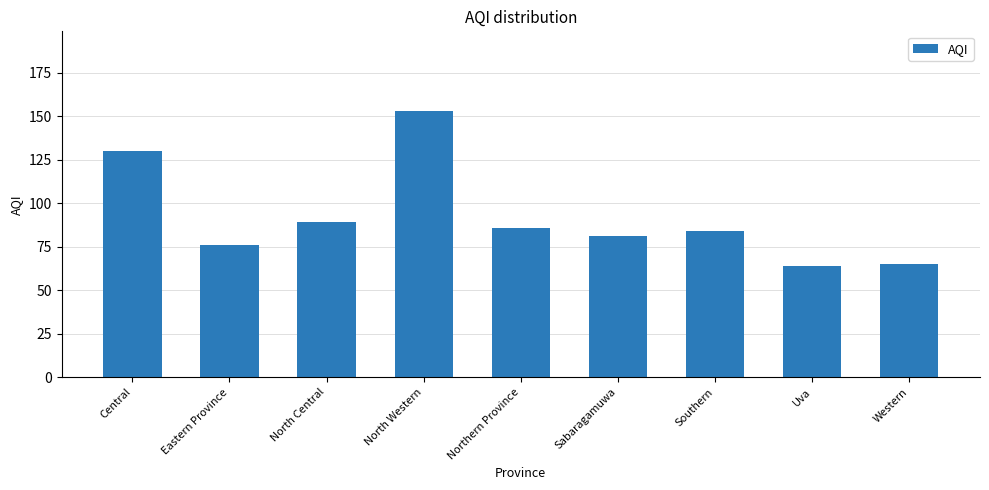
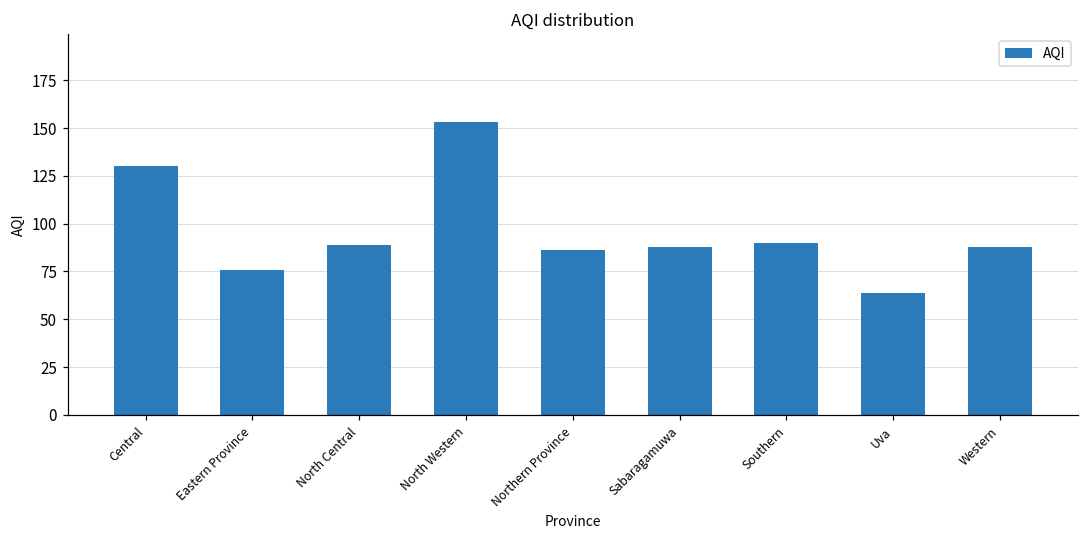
  {
    "Central": 130,
    "Eastern Province": 76,
    "North Central": 89,
    "North Western": 153,
    "Northern Province": 86,
-   "Sabaragamuwa": 81,
-   "Southern": 84,
+   "Sabaragamuwa": 88,
+   "Southern": 90,
    "Uva": 64,
-   "Western": 65
+   "Western": 88
  }
